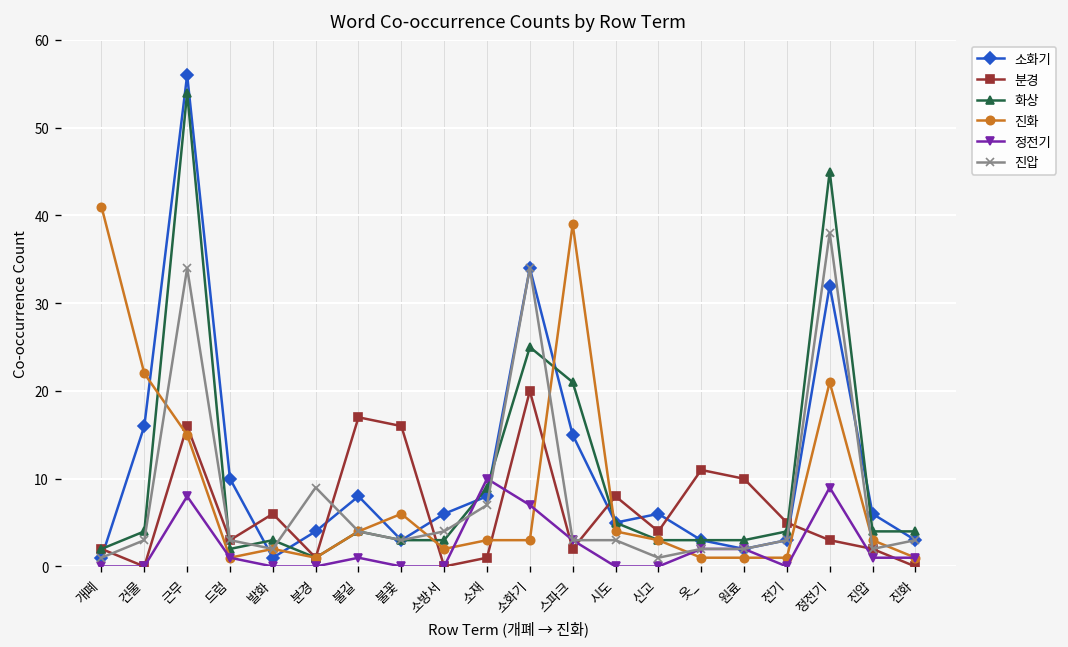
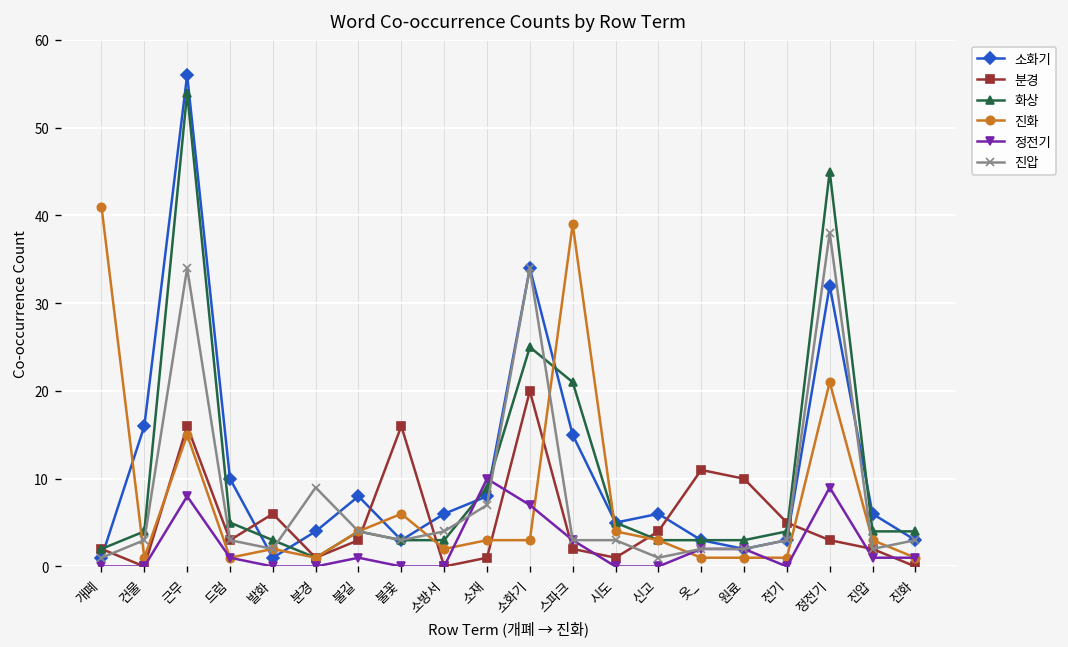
  {
    "소화기": {
      "건물": 16,
      "근무": 56,
      "드럼": 10,
      "발화": 1,
      "분경": 4,
      "불길": 8,
      "소방서": 6,
      "소재": 8,
      "스파크": 15,
      "신고": 6,
      "정전기": 32,
      "진압": 6
    },
    "분경": {
      "근무": 16,
      "발화": 6,
-     "불길": 17,
+     "불길": 3,
      "불꽃": 16,
      "소재": 1,
      "소화기": 20,
      "스파크": 2,
-     "시도": 8,
+     "시도": 1,
      "신고": 4,
      "옷_": 11,
      "원료": 10,
      "전기": 5,
      "정전기": 3,
      "진화": 0
    },
    "화상": {
      "건물": 4,
      "근무": 54,
-     "드럼": 2,
+     "드럼": 5,
      "발화": 3,
      "소방서": 3,
      "소재": 9,
      "소화기": 25,
      "스파크": 21,
      "원료": 3,
      "전기": 4,
      "정전기": 45,
      "진압": 4,
      "진화": 4
    },
    "진화": {
      "개폐": 41,
-     "건물": 22,
+     "건물": 1,
      "근무": 15,
      "불꽃": 6,
      "소방서": 2,
      "소재": 3,
      "소화기": 3,
      "스파크": 39,
      "시도": 4,
      "옷_": 1,
      "원료": 1,
      "전기": 1,
      "정전기": 21,
      "진압": 3
    },
    "정전기": {
      "개폐": 0,
      "근무": 8,
      "발화": 0,
      "분경": 0,
      "불길": 1,
      "불꽃": 0,
      "소재": 10,
      "소화기": 7,
      "시도": 0,
      "신고": 0,
      "전기": 0,
      "정전기": 9,
      "진압": 1
    },
    "진압": {
      "건물": 3,
      "근무": 34,
      "분경": 9,
      "소방서": 4,
      "소재": 7,
      "시도": 3,
      "신고": 1,
      "정전기": 38
    }
  }
